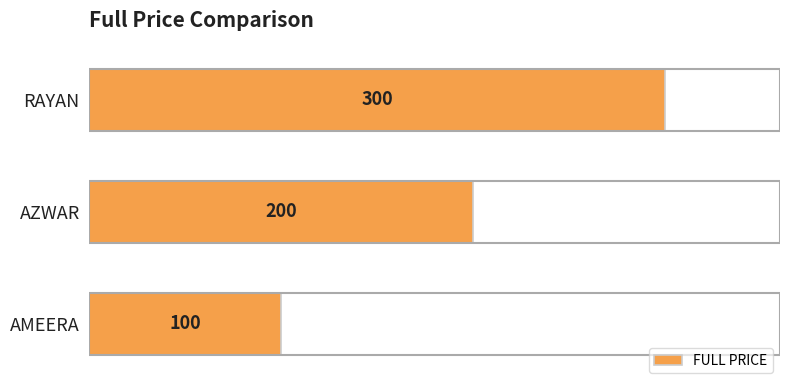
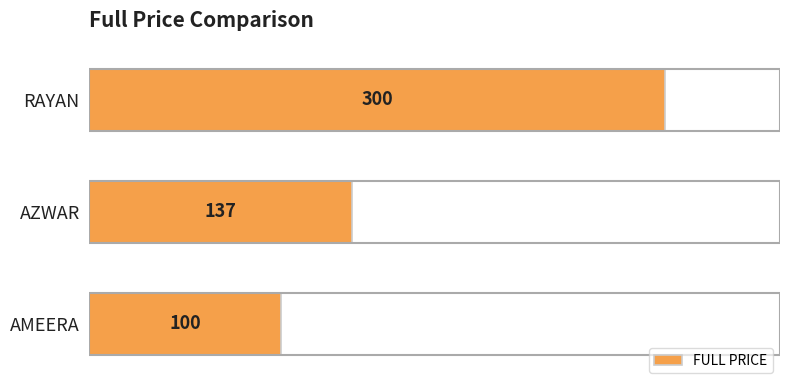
  {
    "RAYAN": 300,
-   "AZWAR": 200,
+   "AZWAR": 137,
    "AMEERA": 100
  }
